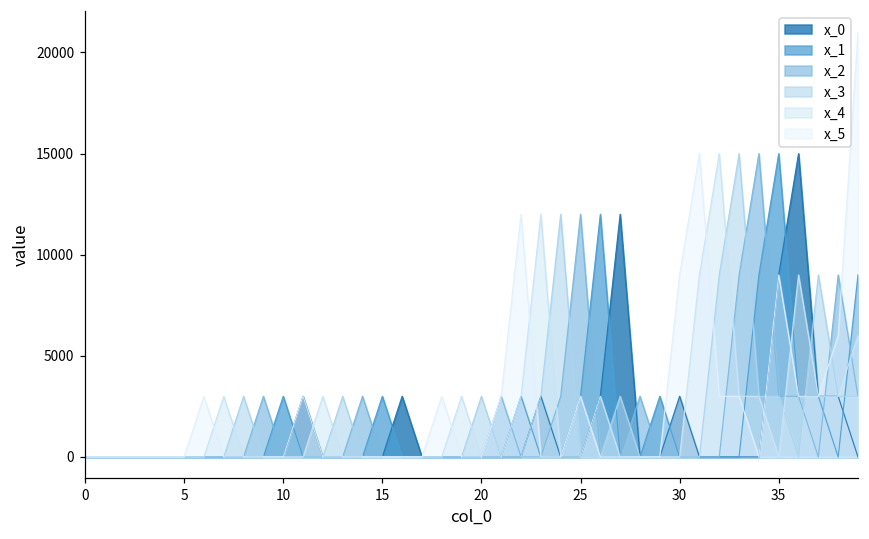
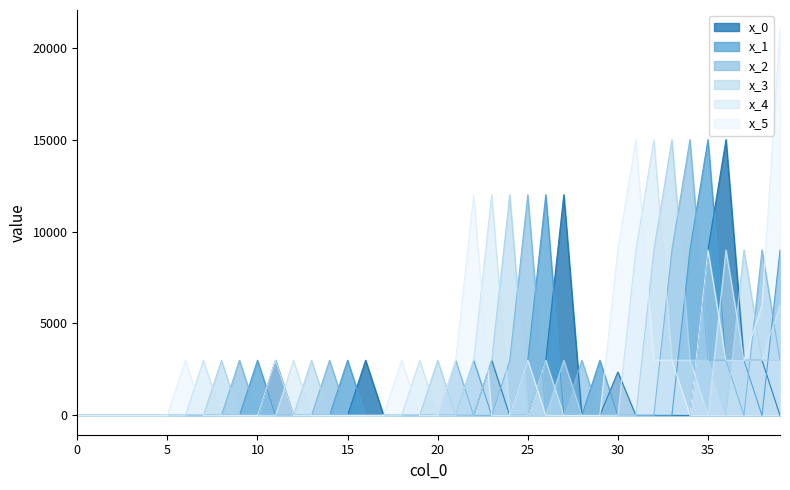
  {
    "x_0": {
-     "30": 3000
+     "30": 2400
    }
  }
